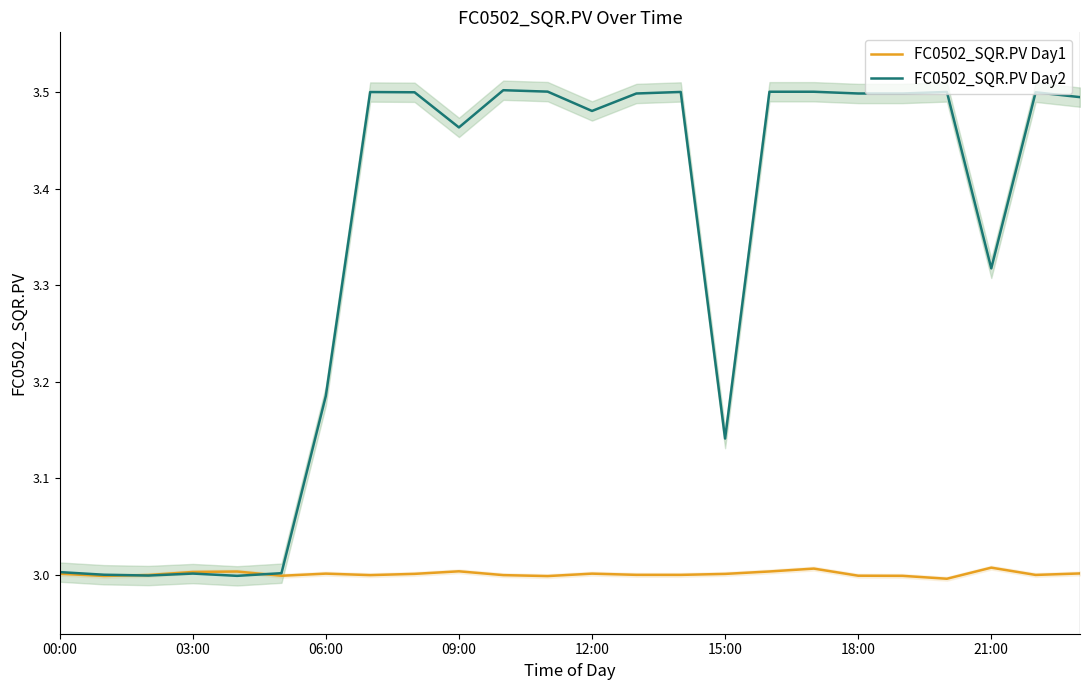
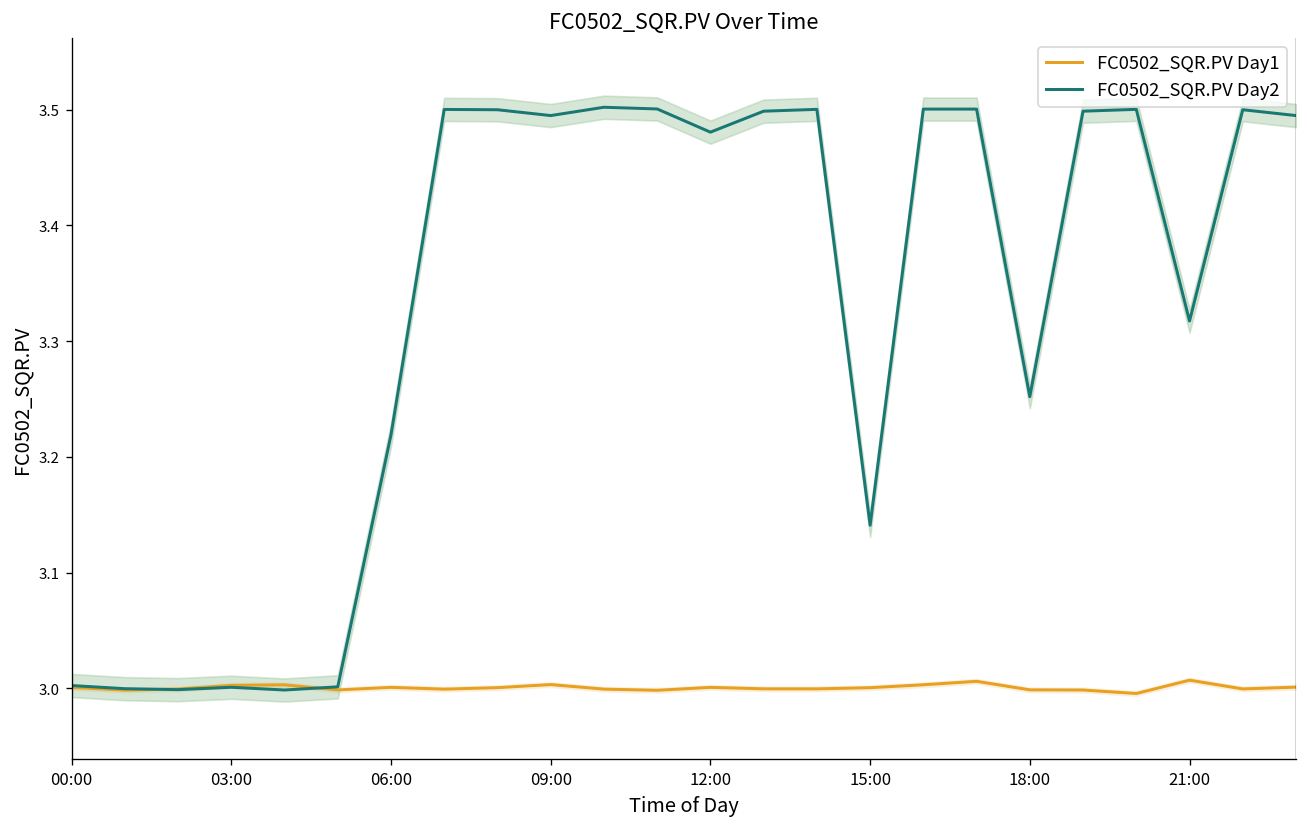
  {
    "FC0502_SQR.PV Day2": {
-     "06:00": 3.19,
-     "09:00": 3.46,
+     "06:00": 3.22,
+     "09:00": 3.49,
      "12:00": 3.48,
      "15:00": 3.14,
-     "18:00": 3.50,
+     "18:00": 3.25,
      "21:00": 3.32
    }
  }
